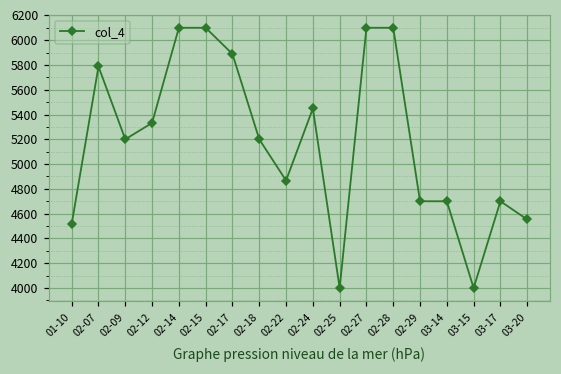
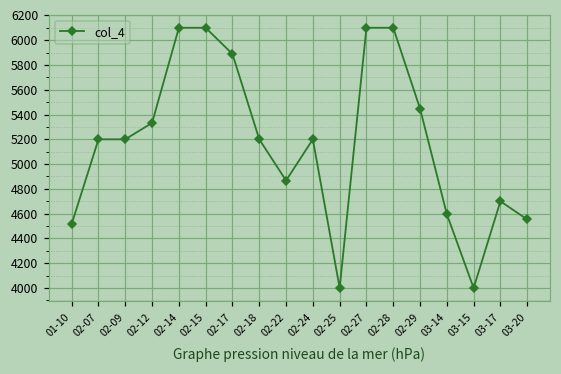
  {
    "01-10": 4520,
-   "02-07": 5790,
+   "02-07": 5200,
    "02-09": 5200,
    "02-12": 5330,
    "02-14": 6100,
    "02-15": 6100,
    "02-17": 5890,
    "02-18": 5200,
    "02-22": 4870,
-   "02-24": 5450,
+   "02-24": 5200,
    "02-25": 4000,
    "02-27": 6100,
    "02-28": 6100,
-   "02-29": 4700,
-   "03-14": 4700,
+   "02-29": 5450,
+   "03-14": 4600,
    "03-15": 4000,
    "03-17": 4700,
    "03-20": 4550
  }
